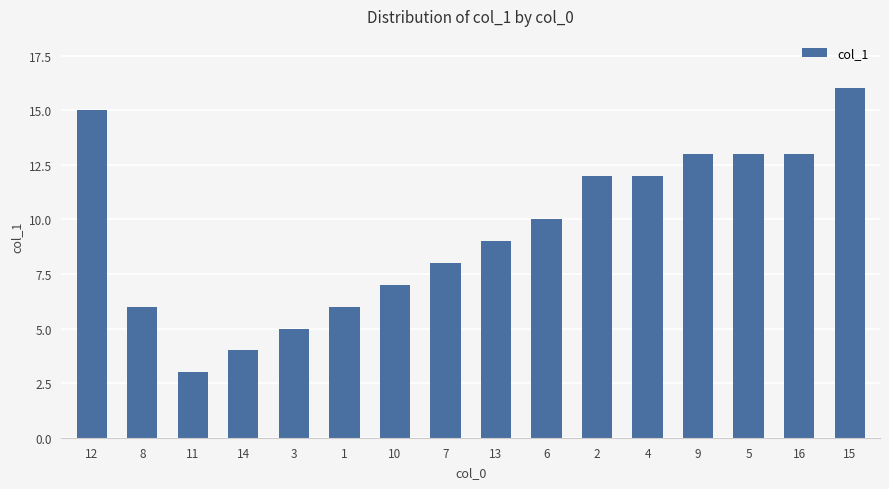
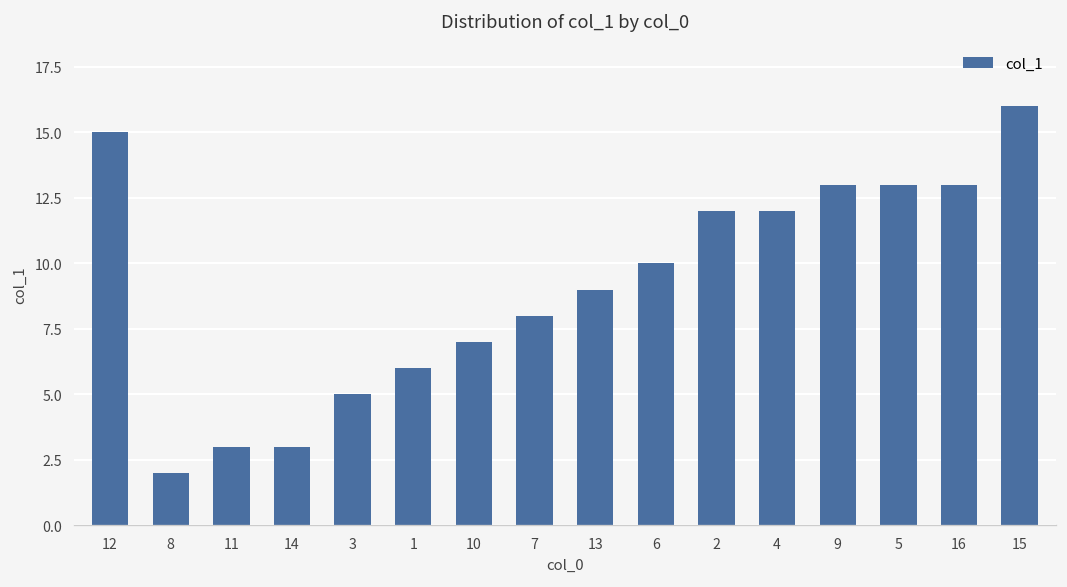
  {
    "12": 15,
-   "8": 6,
+   "8": 2,
    "11": 3,
-   "14": 4,
+   "14": 3,
    "3": 5,
    "1": 6,
    "10": 7,
    "7": 8,
    "13": 9,
    "6": 10,
    "2": 12,
    "4": 12,
    "9": 13,
    "5": 13,
    "16": 13,
    "15": 16
  }
